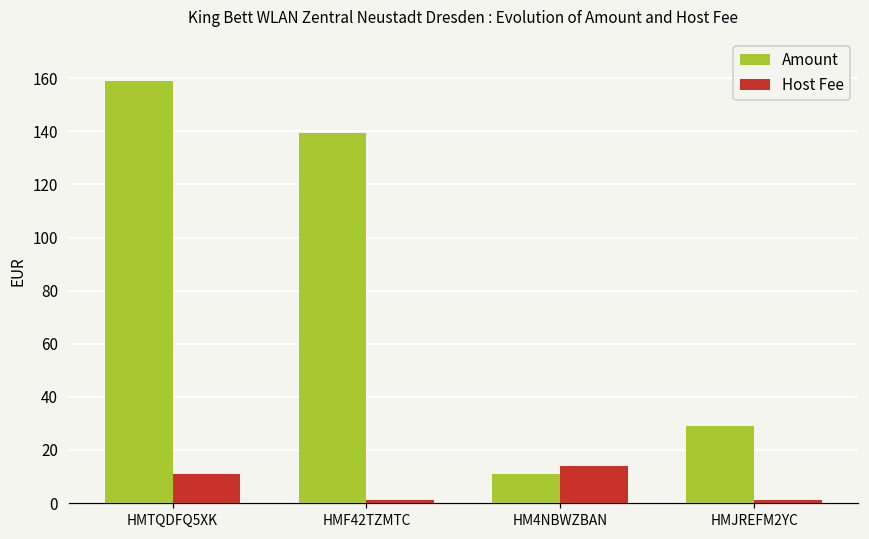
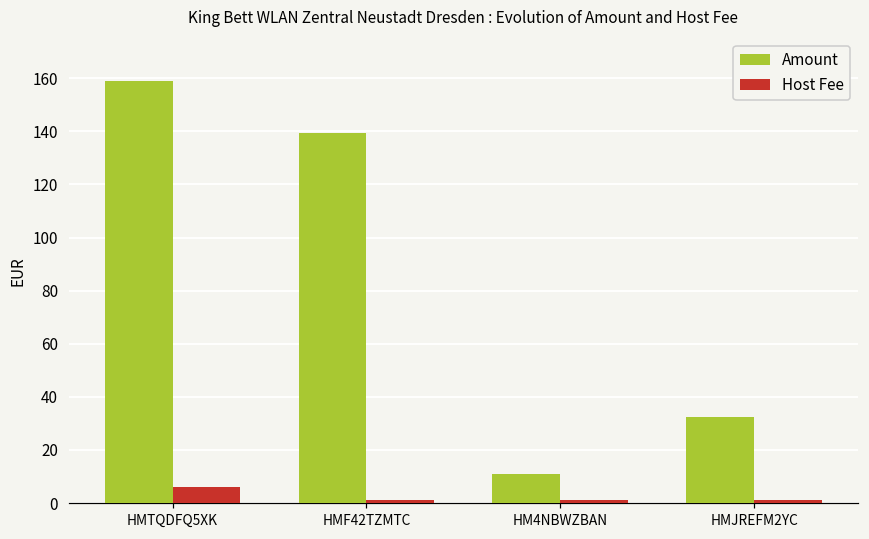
  {
    "Amount": {
      "HMTQDFQ5XK": 159,
      "HMF42TZMTC": 139,
      "HM4NBWZBAN": 11,
-     "HMJREFM2YC": 29
+     "HMJREFM2YC": 33
    },
    "Host Fee": {
-     "HMTQDFQ5XK": 11,
+     "HMTQDFQ5XK": 6,
      "HMF42TZMTC": 1,
-     "HM4NBWZBAN": 14,
+     "HM4NBWZBAN": 1,
      "HMJREFM2YC": 1
    }
  }
